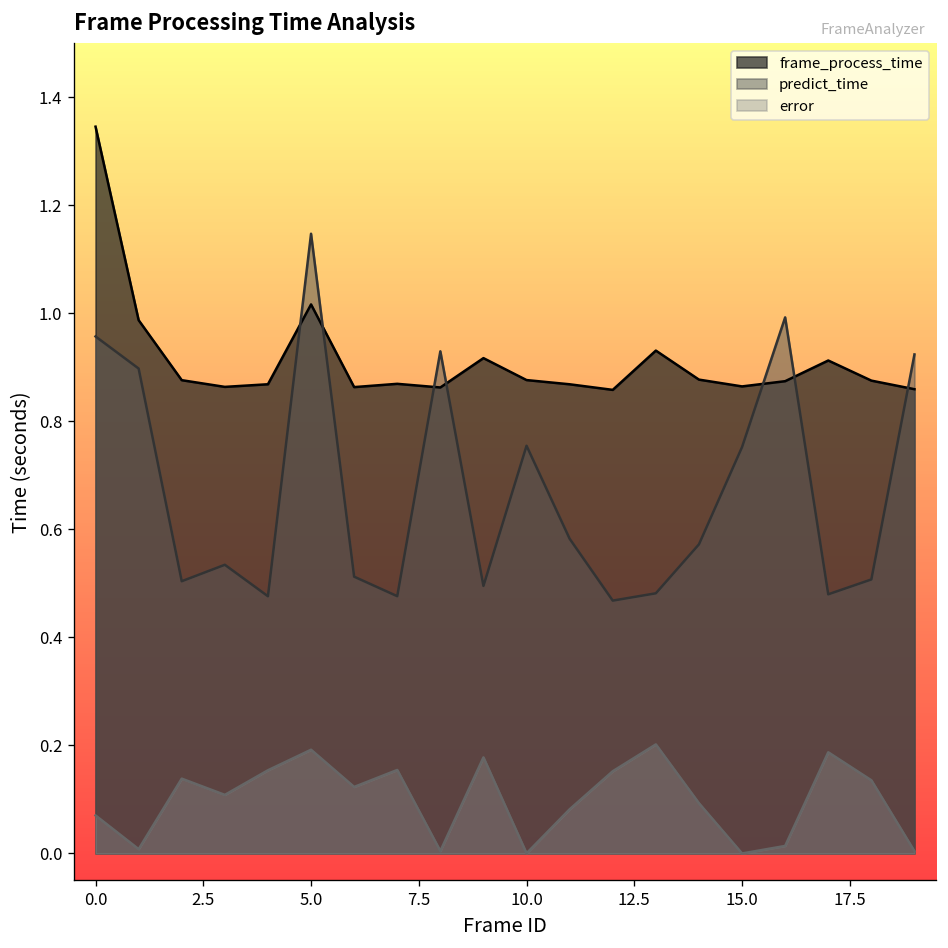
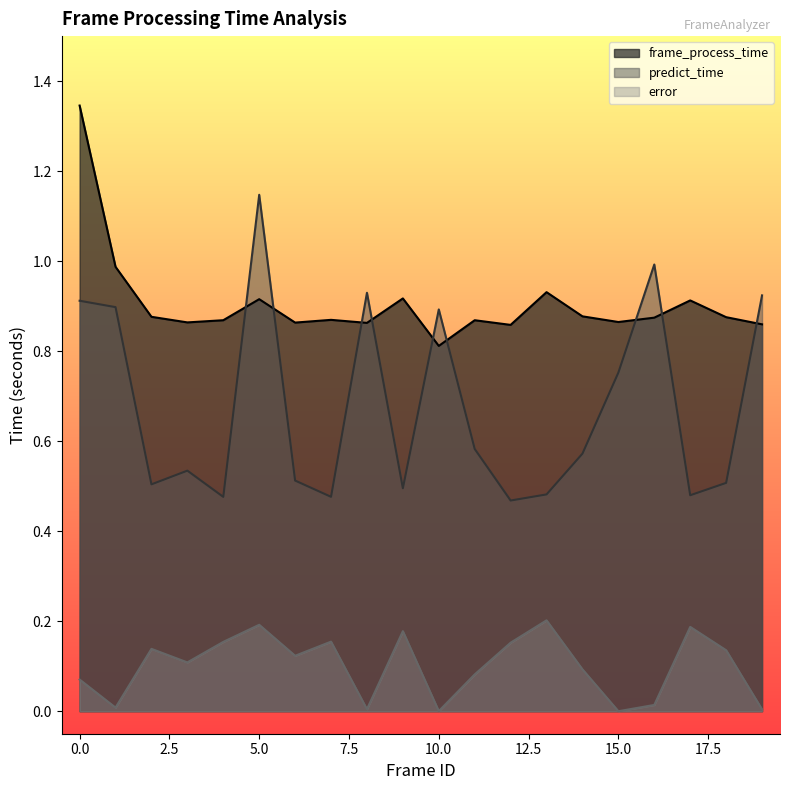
  {
    "frame_process_time": {
      "0.0": 1.35,
-     "5.0": 1.02,
-     "10.0": 0.88,
+     "5.0": 0.92,
+     "10.0": 0.81,
      "15.0": 0.86
    },
    "predict_time": {
-     "0.0": 0.96,
+     "0.0": 0.91,
      "5.0": 1.15,
-     "10.0": 0.75,
+     "10.0": 0.89,
      "15.0": 0.75
    },
    "error": {
      "0.0": 0.07,
      "5.0": 0.19,
      "10.0": 0.00,
      "15.0": 0.00
    }
  }
